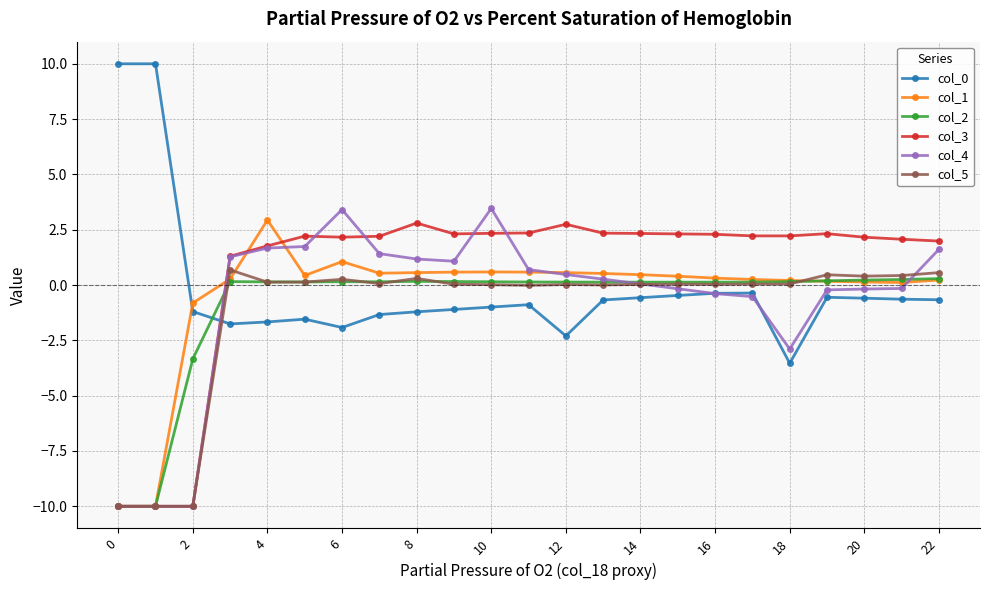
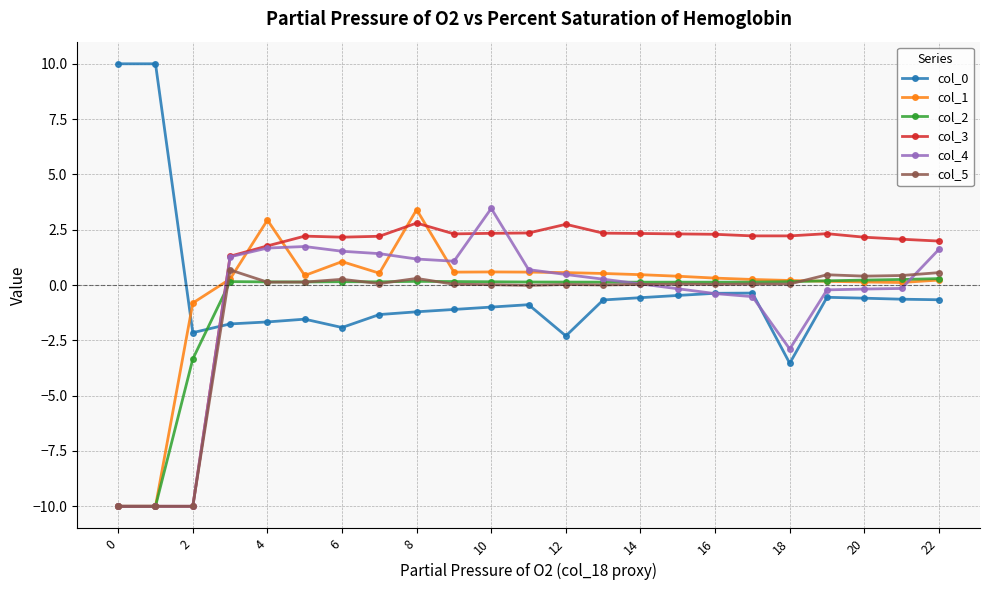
  {
    "col_0": {
      "0": 10.0,
-     "2": -1.2,
+     "2": -2.2,
      "4": -1.7,
      "6": -1.9,
      "8": -1.2,
      "10": -1.0,
      "12": -2.3,
      "14": -0.6,
      "18": -3.5,
      "20": -0.6,
      "22": -0.7
    },
    "col_1": {
      "2": -0.8,
      "4": 2.9,
      "6": 1.1,
-     "8": 0.6,
+     "8": 3.4,
      "10": 0.6,
      "14": 0.5,
      "16": 0.3
    },
    "col_2": {
      "2": -3.3,
      "8": 0.2,
      "10": 0.1
    },
    "col_3": {
      "6": 2.2,
      "8": 2.8,
      "10": 2.3,
      "12": 2.7,
      "14": 2.3,
      "16": 2.3,
      "18": 2.2,
      "20": 2.2,
      "22": 2.0
    },
    "col_4": {
-     "6": 3.4,
+     "6": 1.5,
      "8": 1.2,
      "10": 3.5,
      "18": -2.9,
      "20": -0.2,
      "22": 1.6
    },
    "col_5": {
      "8": 0.3,
      "10": 0.0,
      "20": 0.4,
      "22": 0.6
    }
  }
